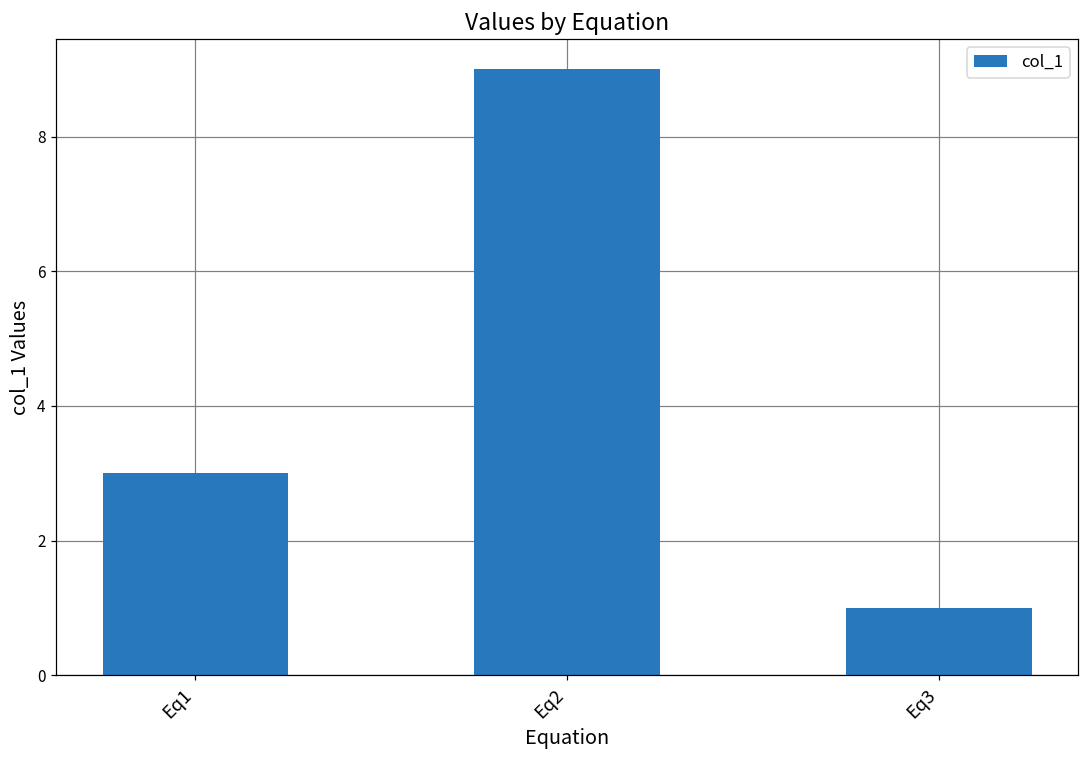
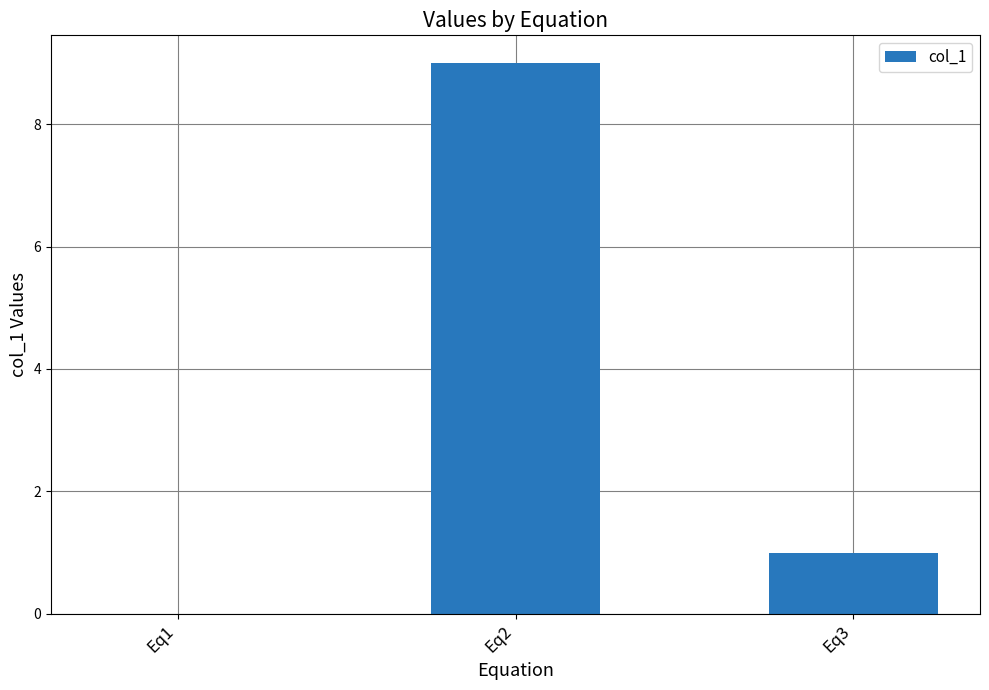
  {
-   "Eq1": 3,
+   "Eq1": 0,
    "Eq2": 9,
    "Eq3": 1
  }
